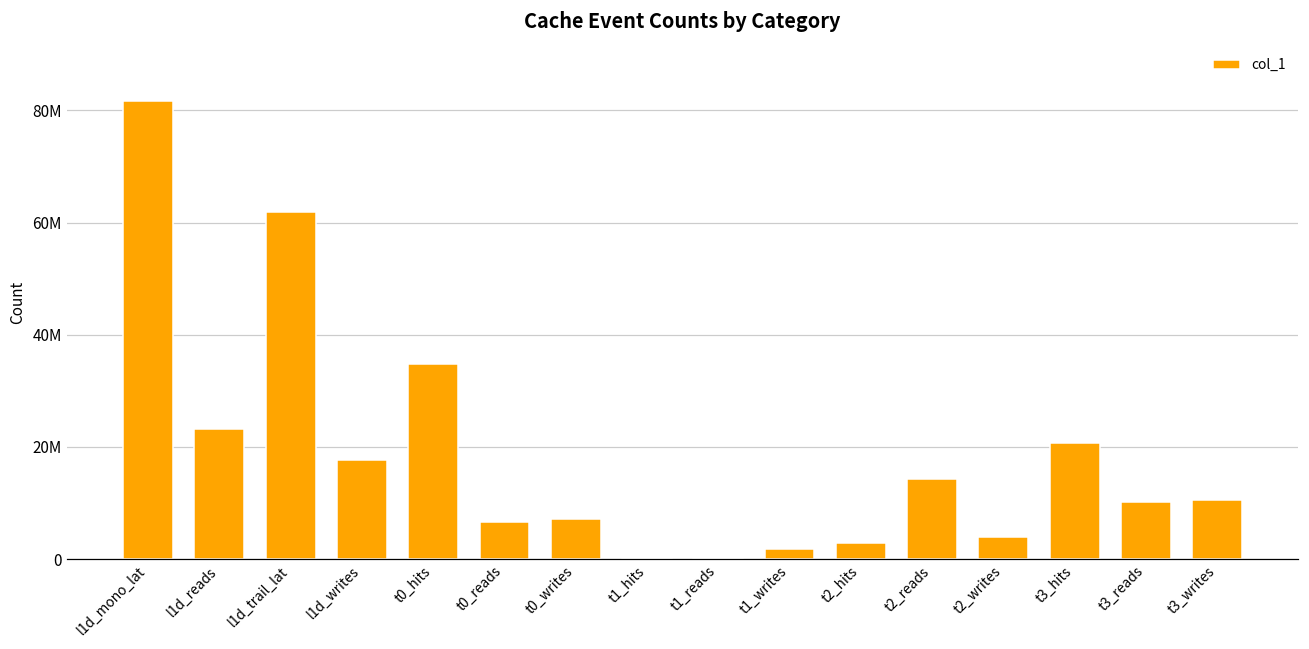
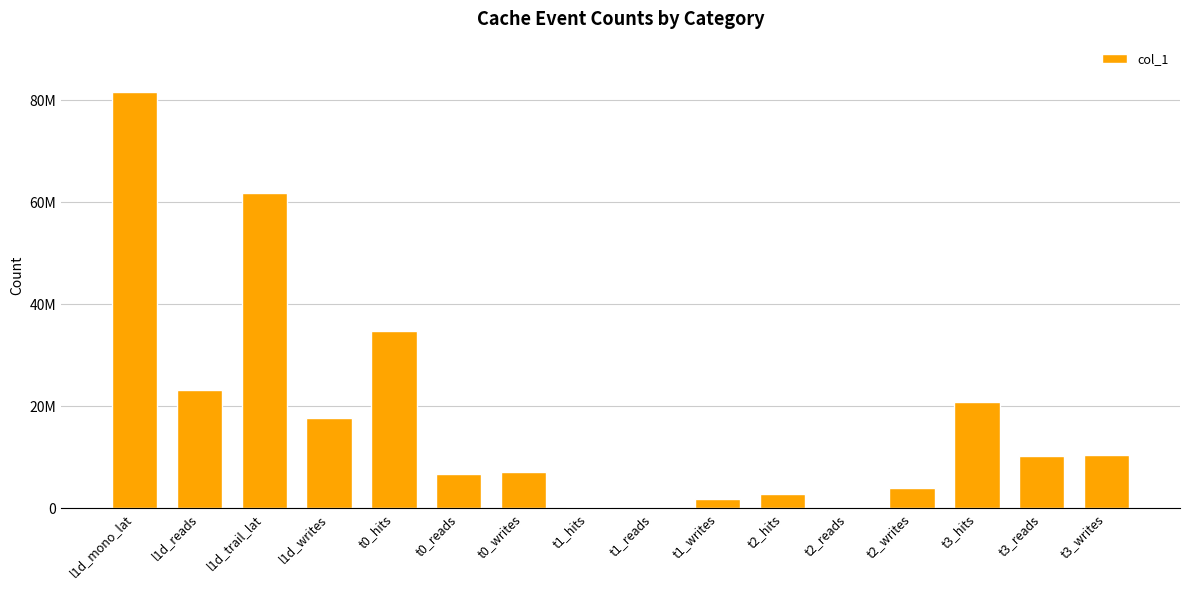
  {
    "l1d_mono_lat": 82000000,
    "l1d_reads": 23000000,
    "l1d_trail_lat": 62000000,
    "l1d_writes": 18000000,
    "t0_hits": 35000000,
    "t0_reads": 7000000,
    "t0_writes": 7000000,
    "t1_writes": 2000000,
    "t2_hits": 3000000,
-   "t2_reads": 14000000,
+   "t2_reads": 0,
    "t2_writes": 4000000,
    "t3_hits": 21000000,
    "t3_reads": 10000000,
    "t3_writes": 11000000
  }
